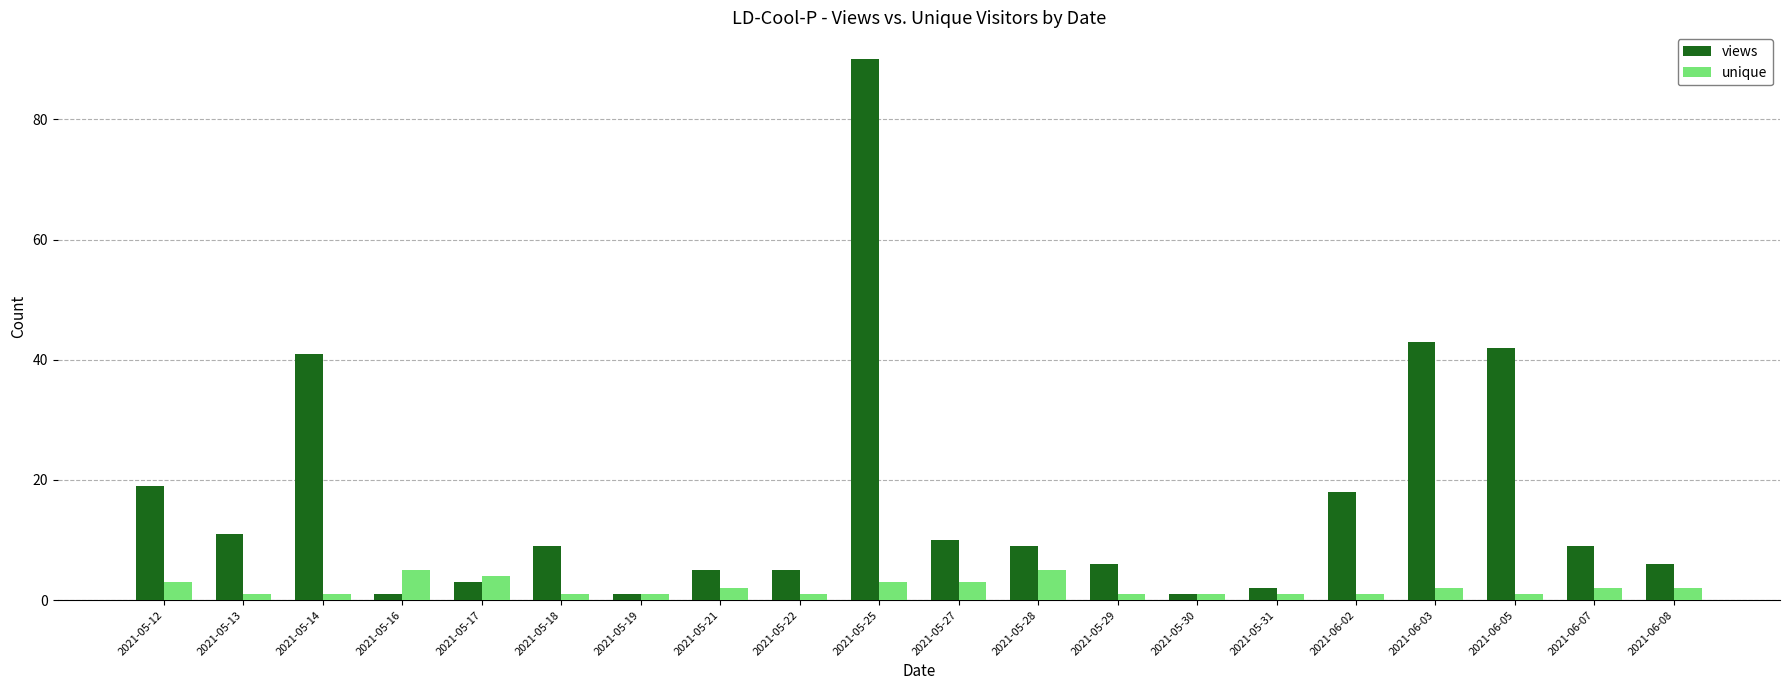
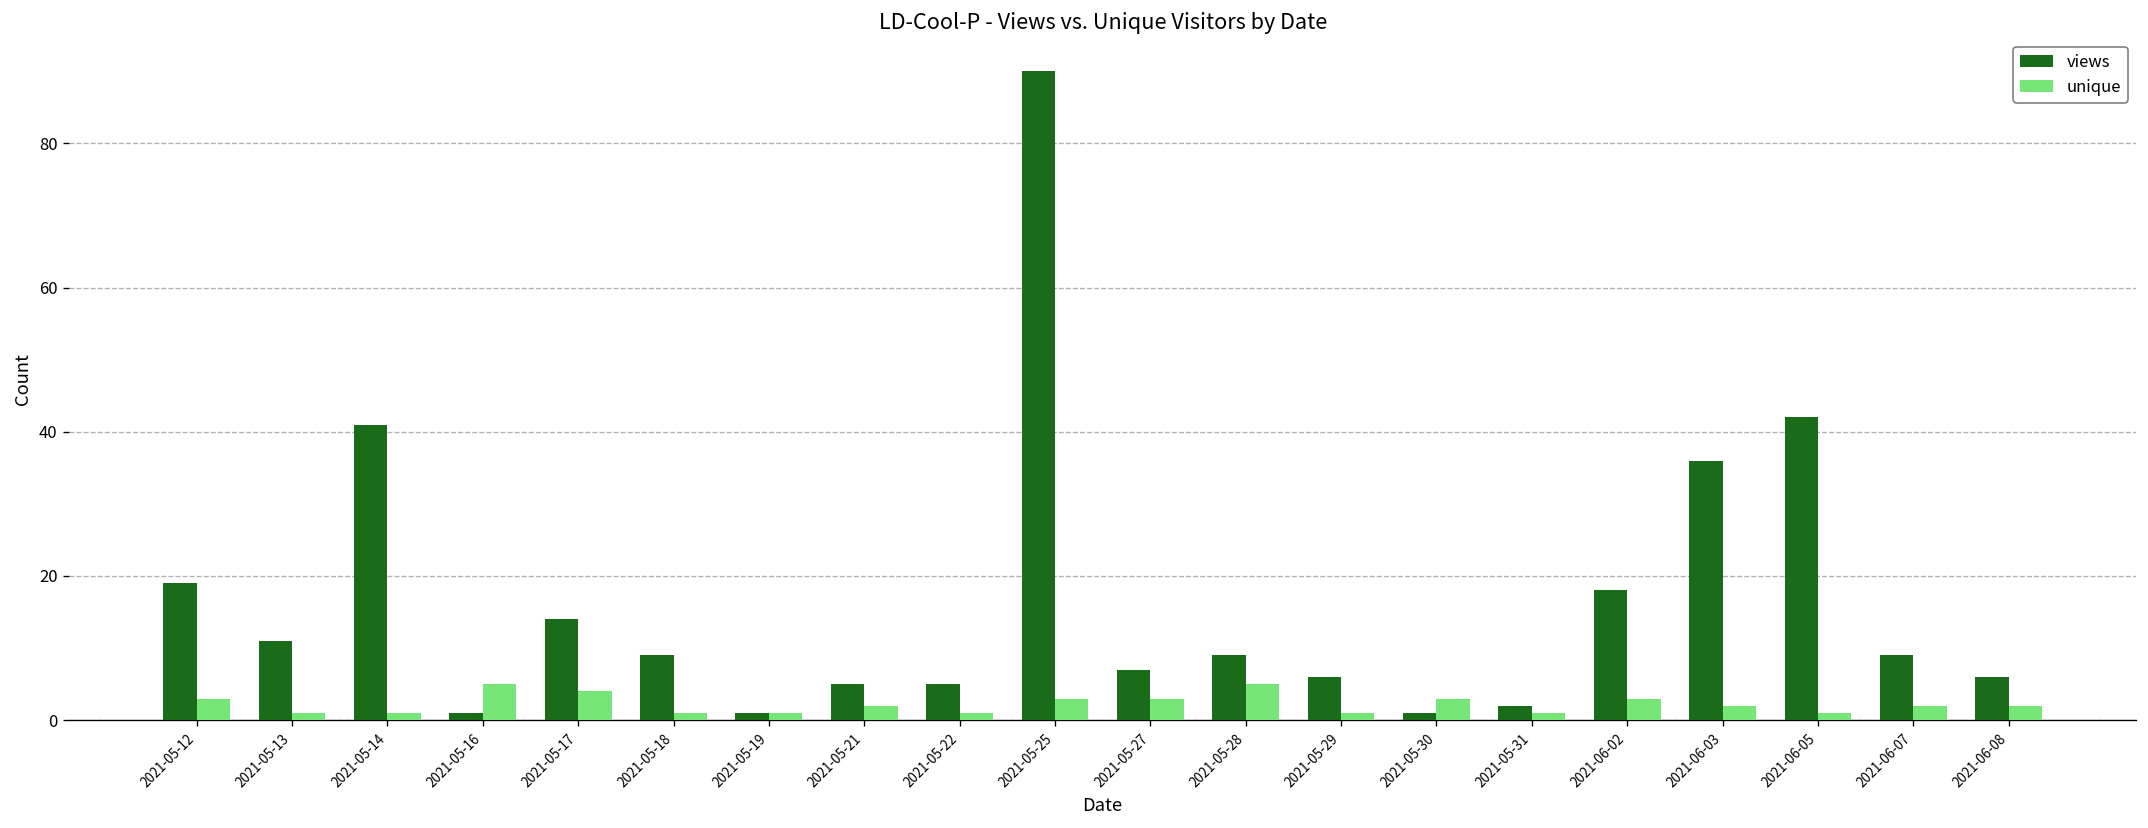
  {
    "views": {
      "2021-05-12": 19,
      "2021-05-13": 11,
      "2021-05-14": 41,
      "2021-05-16": 1,
-     "2021-05-17": 3,
+     "2021-05-17": 14,
      "2021-05-18": 9,
      "2021-05-19": 1,
      "2021-05-21": 5,
      "2021-05-22": 5,
      "2021-05-25": 90,
-     "2021-05-27": 10,
+     "2021-05-27": 7,
      "2021-05-28": 9,
      "2021-05-29": 6,
      "2021-05-30": 1,
      "2021-05-31": 2,
      "2021-06-02": 18,
-     "2021-06-03": 43,
+     "2021-06-03": 36,
      "2021-06-05": 42,
      "2021-06-07": 9,
      "2021-06-08": 6
    },
    "unique": {
      "2021-05-12": 3,
      "2021-05-13": 1,
      "2021-05-14": 1,
      "2021-05-16": 5,
      "2021-05-17": 4,
      "2021-05-18": 1,
      "2021-05-19": 1,
      "2021-05-21": 2,
      "2021-05-22": 1,
      "2021-05-25": 3,
      "2021-05-27": 3,
      "2021-05-28": 5,
      "2021-05-29": 1,
-     "2021-05-30": 1,
+     "2021-05-30": 3,
      "2021-05-31": 1,
-     "2021-06-02": 1,
+     "2021-06-02": 3,
      "2021-06-03": 2,
      "2021-06-05": 1,
      "2021-06-07": 2,
      "2021-06-08": 2
    }
  }
